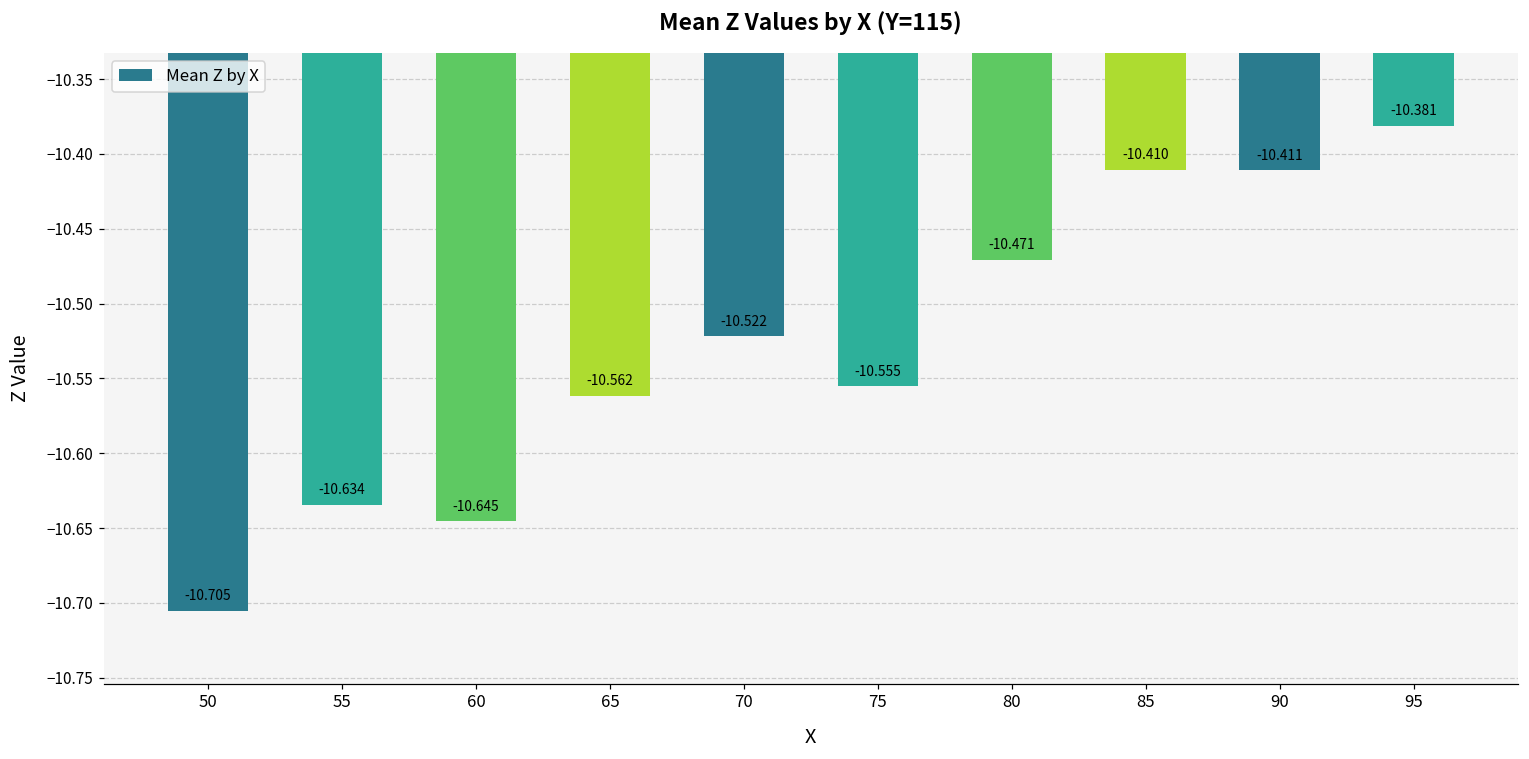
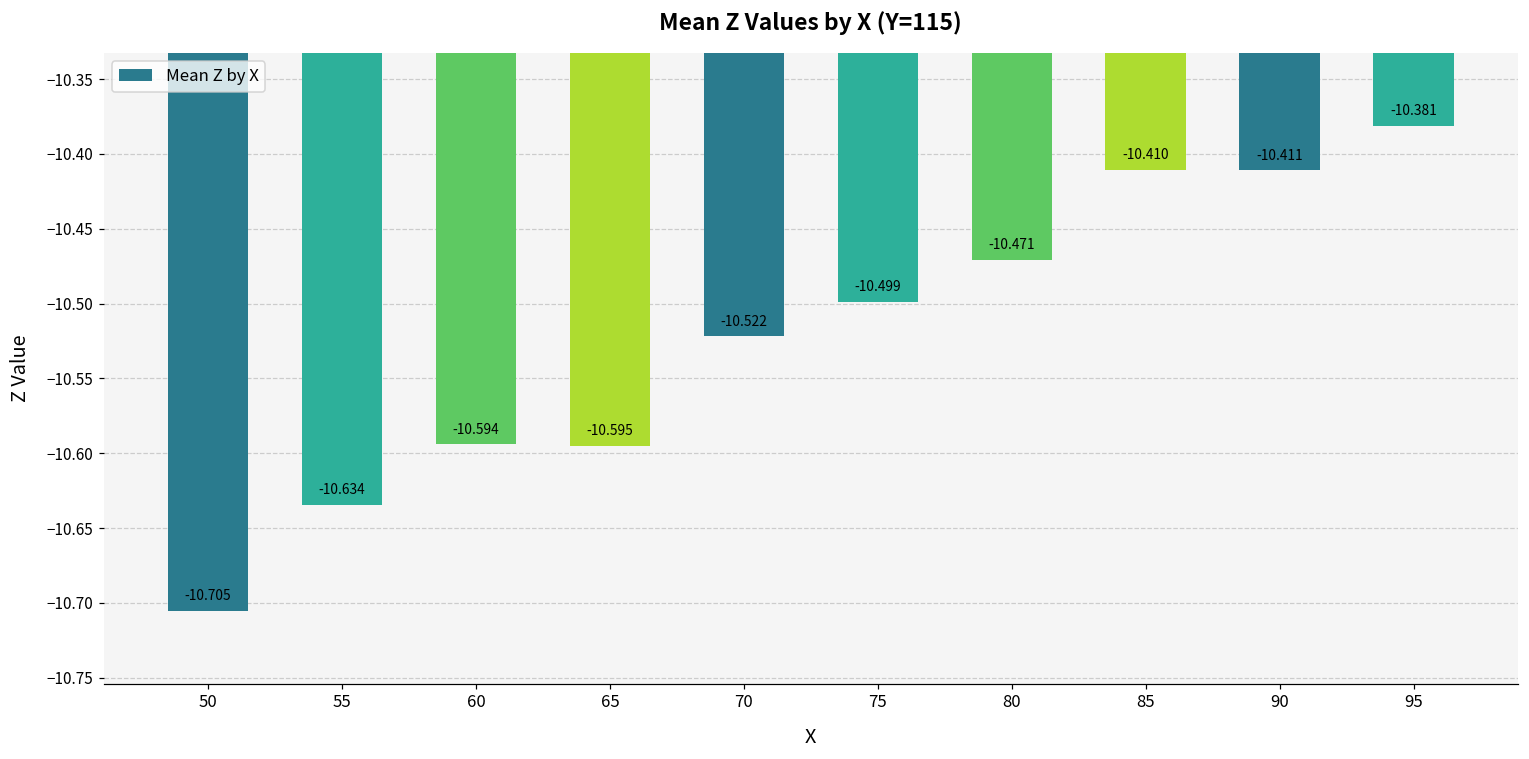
  {
    "50": -10.705,
    "55": -10.634,
-   "60": -10.645,
-   "65": -10.562,
+   "60": -10.594,
+   "65": -10.595,
    "70": -10.522,
-   "75": -10.555,
+   "75": -10.499,
    "80": -10.471,
    "85": -10.410,
    "90": -10.411,
    "95": -10.381
  }
